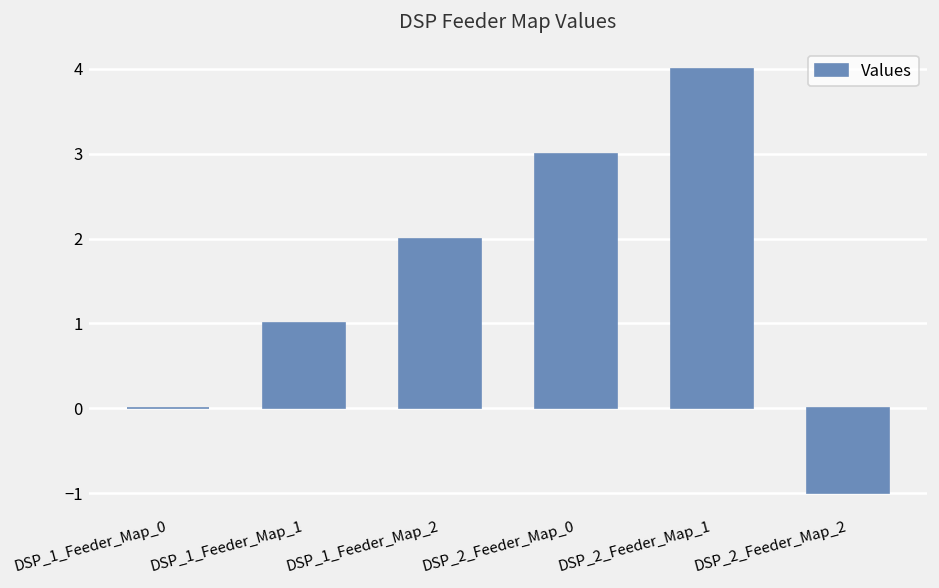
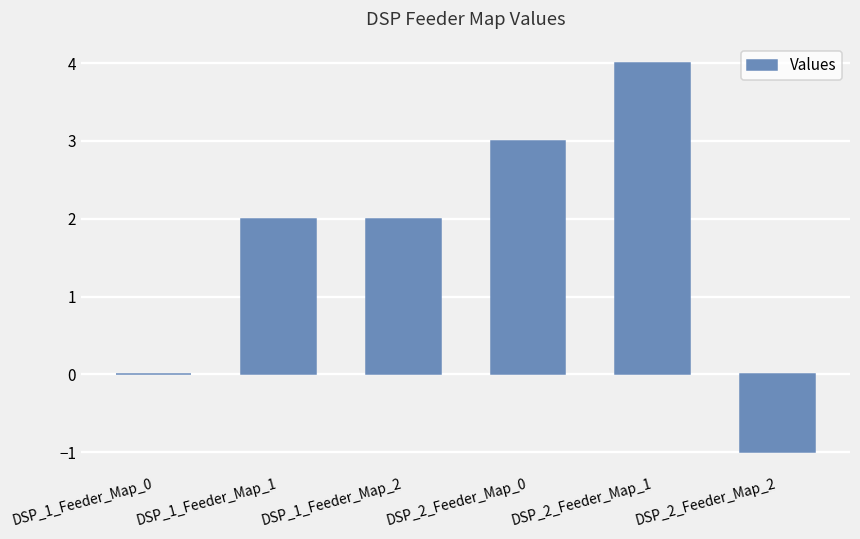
  {
    "DSP_1_Feeder_Map_0": 0,
-   "DSP_1_Feeder_Map_1": 1,
+   "DSP_1_Feeder_Map_1": 2,
    "DSP_1_Feeder_Map_2": 2,
    "DSP_2_Feeder_Map_0": 3,
    "DSP_2_Feeder_Map_1": 4,
    "DSP_2_Feeder_Map_2": -1
  }
